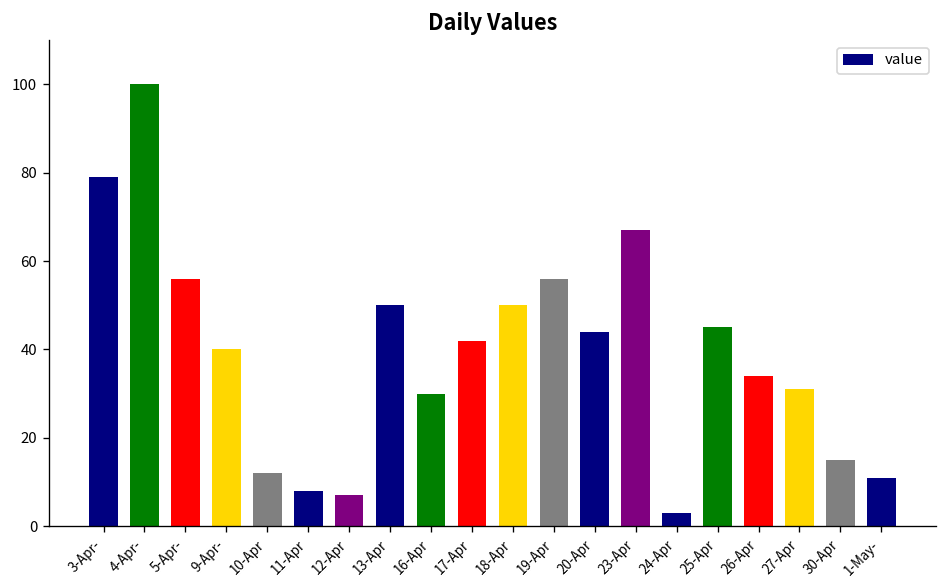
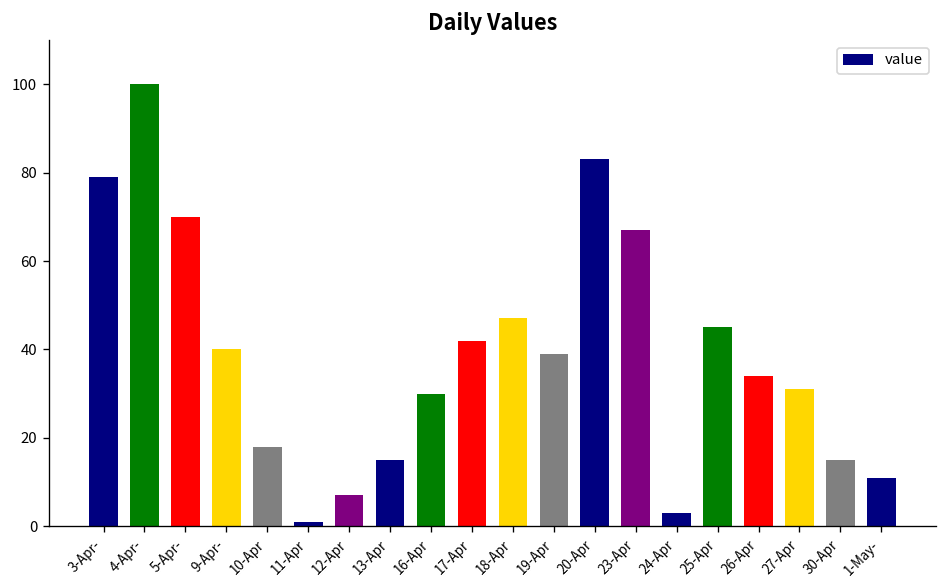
  {
    "3-Apr-": 79,
    "4-Apr-": 100,
-   "5-Apr-": 56,
+   "5-Apr-": 70,
    "9-Apr-": 40,
-   "10-Apr": 12,
-   "11-Apr": 8,
+   "10-Apr": 18,
+   "11-Apr": 1,
    "12-Apr": 7,
-   "13-Apr": 50,
+   "13-Apr": 15,
    "16-Apr": 30,
    "17-Apr": 42,
-   "18-Apr": 50,
-   "19-Apr": 56,
-   "20-Apr": 44,
+   "18-Apr": 47,
+   "19-Apr": 39,
+   "20-Apr": 83,
    "23-Apr": 67,
    "24-Apr": 3,
    "25-Apr": 45,
    "26-Apr": 34,
    "27-Apr": 31,
    "30-Apr": 15,
    "1-May-": 11
  }
